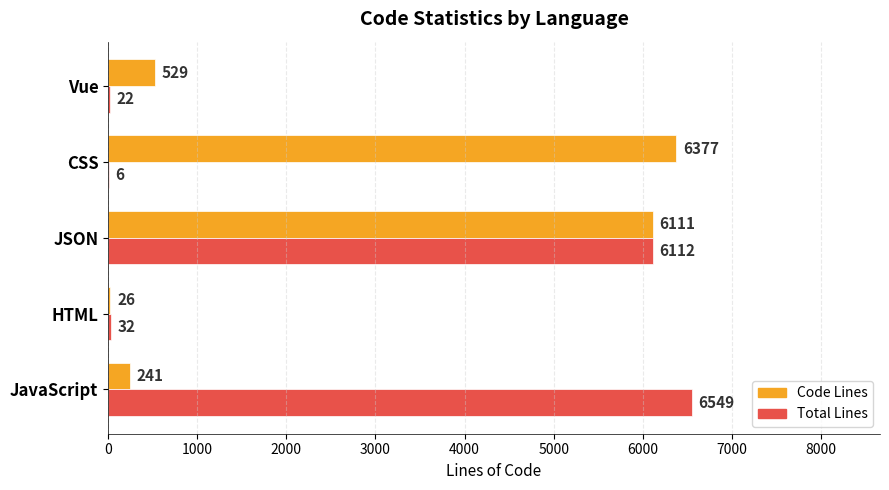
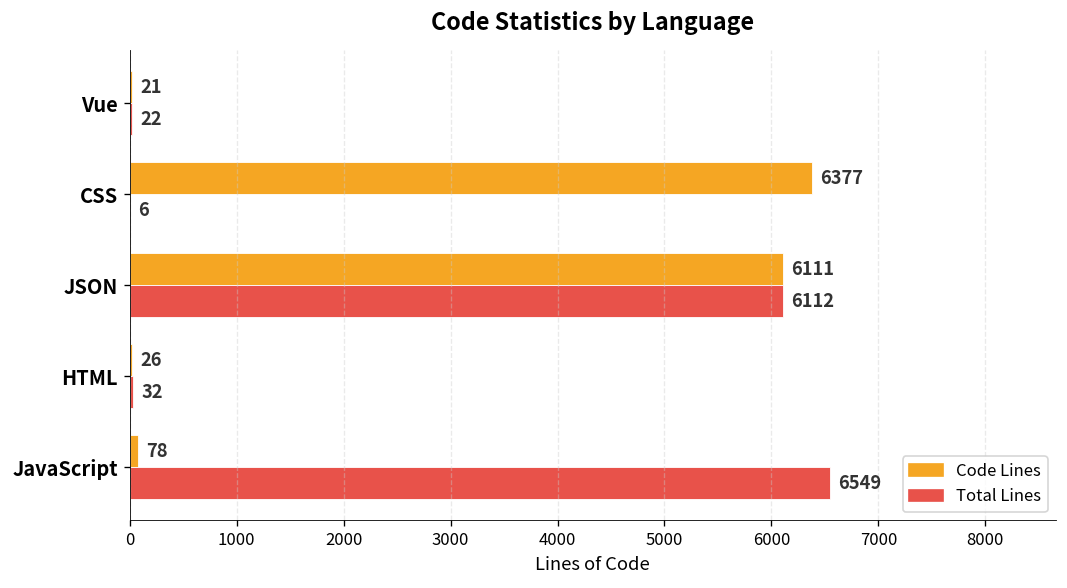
  {
    "Code Lines": {
-     "Vue": 529,
+     "Vue": 21,
      "CSS": 6377,
      "JSON": 6111,
      "HTML": 26,
-     "JavaScript": 241
+     "JavaScript": 78
    },
    "Total Lines": {
      "Vue": 22,
      "CSS": 6,
      "JSON": 6112,
      "HTML": 32,
      "JavaScript": 6549
    }
  }
